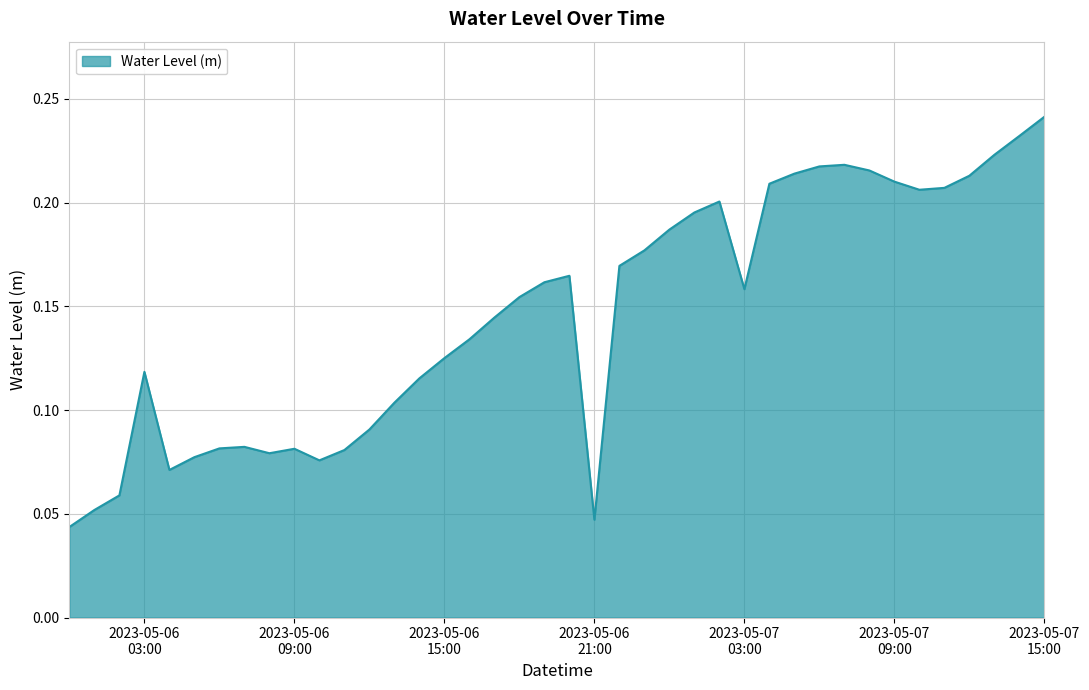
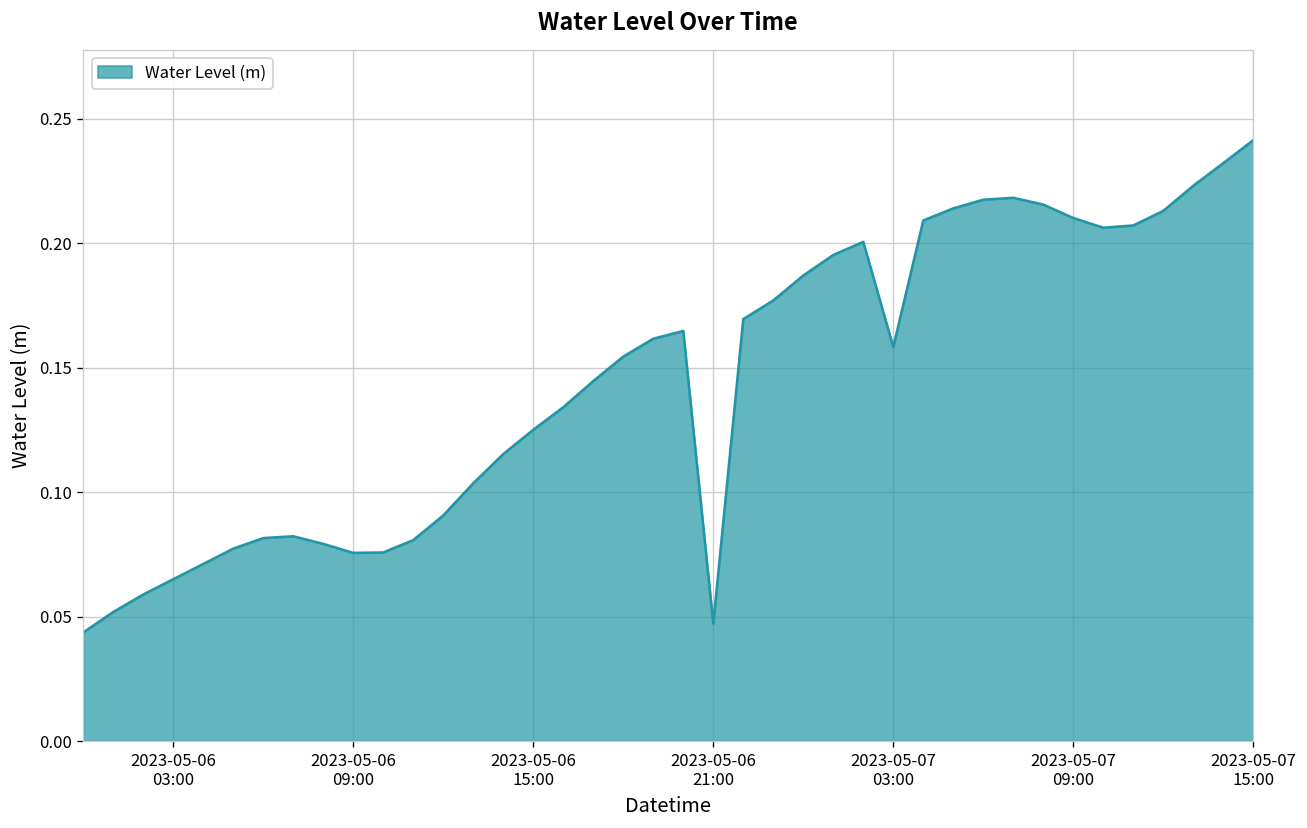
  {
-   "2023-05-06 03:00": 0.118,
-   "2023-05-06 09:00": 0.081,
+   "2023-05-06 03:00": 0.065,
+   "2023-05-06 09:00": 0.076,
    "2023-05-06 15:00": 0.125,
    "2023-05-06 21:00": 0.047,
    "2023-05-07 03:00": 0.158,
    "2023-05-07 09:00": 0.210,
    "2023-05-07 15:00": 0.241
  }
